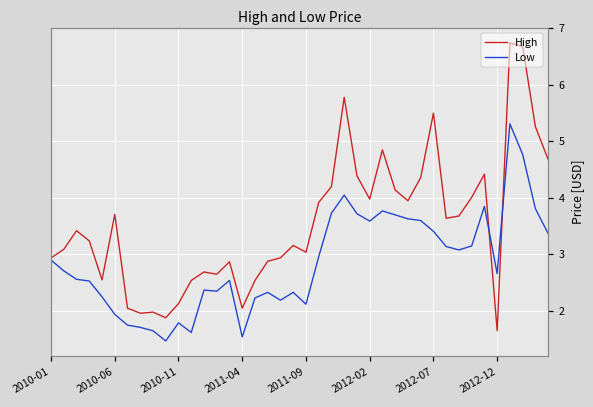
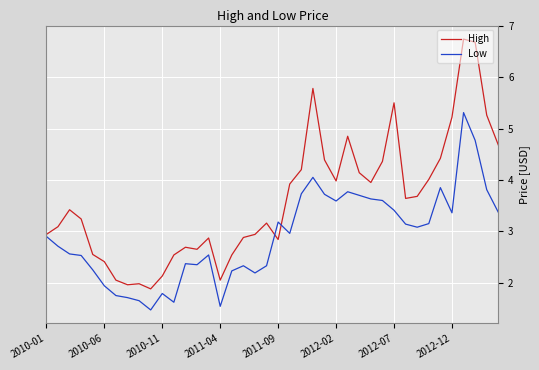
  {
    "High": {
-     "2010-06": 3.7,
+     "2010-06": 2.4,
      "2010-11": 2.1,
      "2011-04": 2.1,
-     "2011-09": 3.0,
+     "2011-09": 2.8,
      "2012-02": 4.0,
      "2012-07": 5.5,
-     "2012-12": 1.7
+     "2012-12": 5.2
    },
    "Low": {
      "2010-06": 1.9,
      "2010-11": 1.8,
      "2011-04": 1.5,
-     "2011-09": 2.1,
+     "2011-09": 3.2,
      "2012-02": 3.6,
      "2012-07": 3.4,
-     "2012-12": 2.7
+     "2012-12": 3.4
    }
  }
